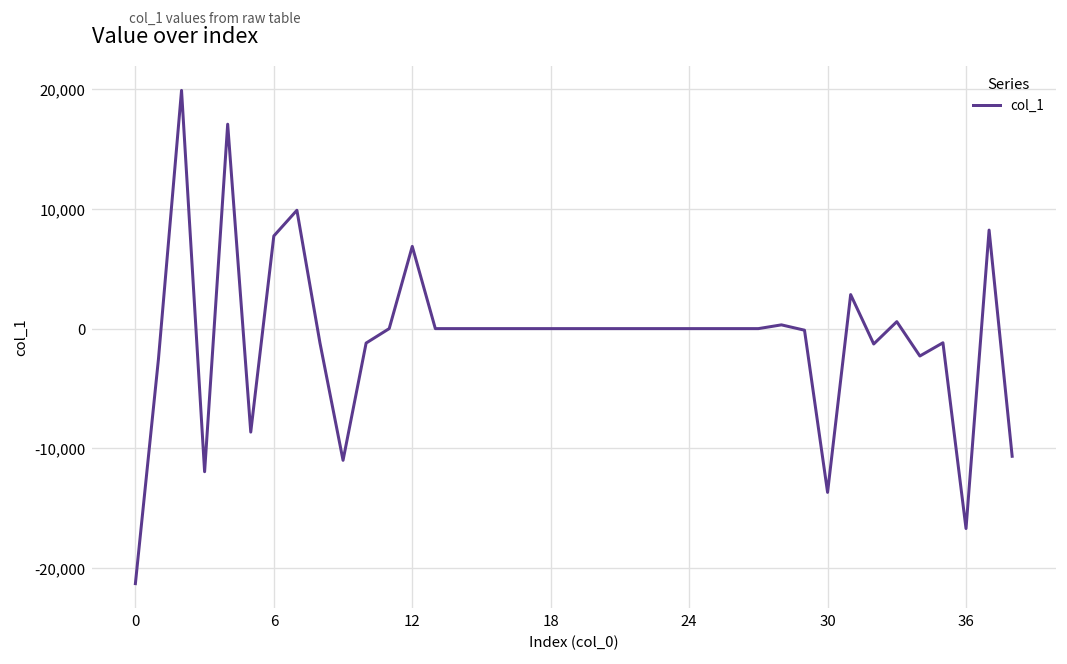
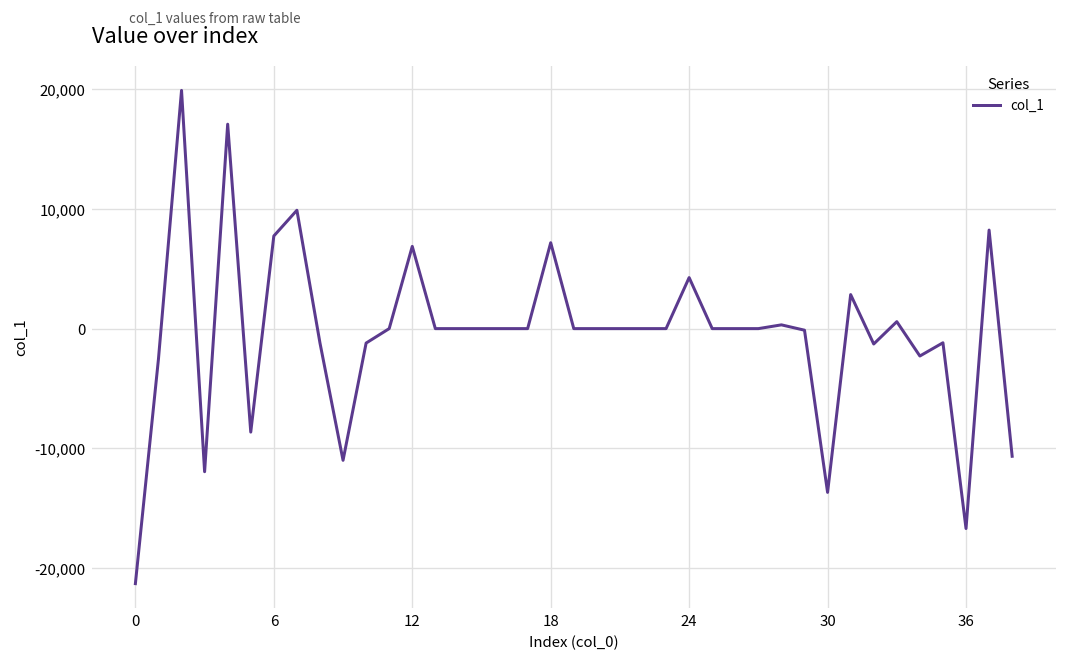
  {
    "0": "-21,000",
    "6": "8,000",
    "12": "7,000",
-   "18": "0",
-   "24": "0",
+   "18": "7,000",
+   "24": "4,000",
    "30": "-14,000",
    "36": "-17,000"
  }
